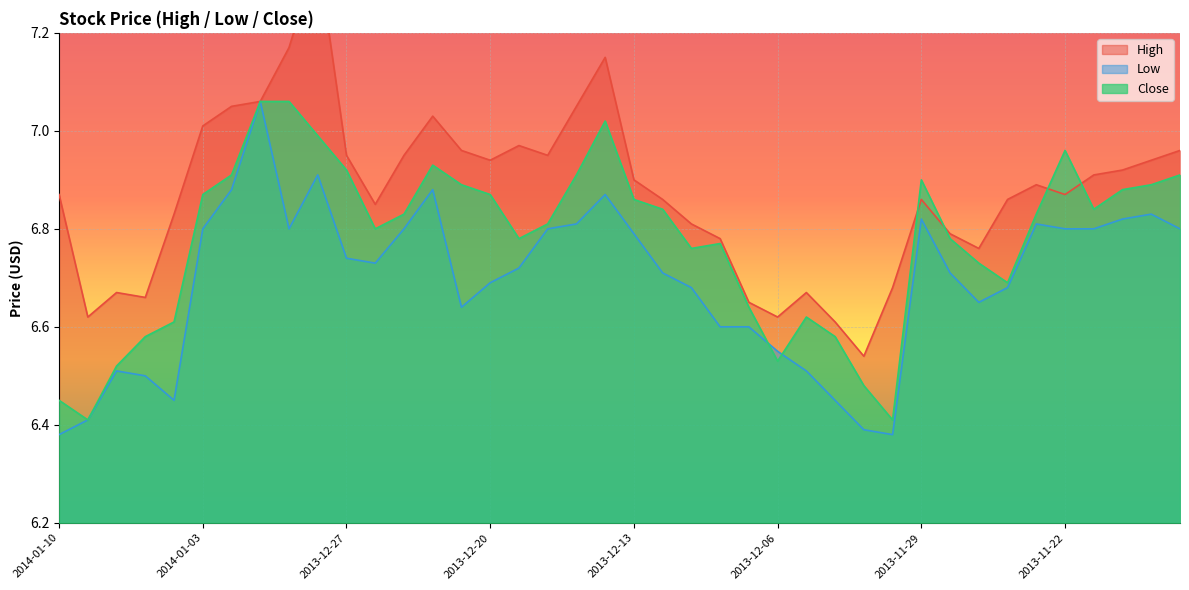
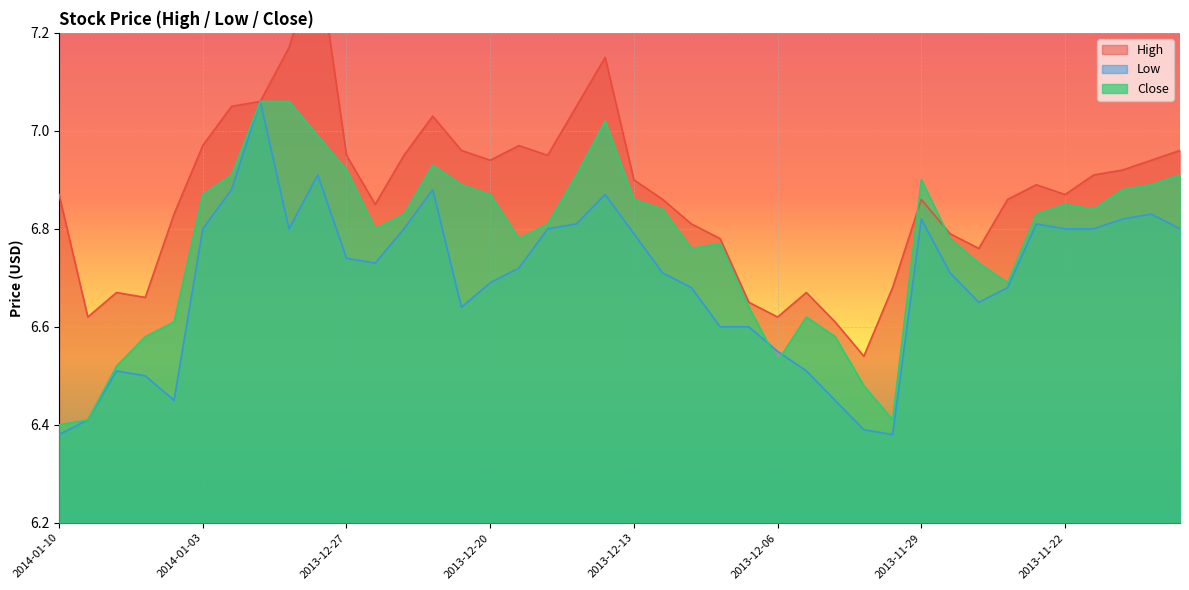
  {
    "High": {
      "2014-01-10": 6.87,
-     "2014-01-03": 7.01,
+     "2014-01-03": 6.97,
      "2013-12-27": 6.95,
      "2013-12-20": 6.94,
      "2013-12-13": 6.90,
      "2013-12-06": 6.62,
      "2013-11-29": 6.86,
      "2013-11-22": 6.87
    },
    "Low": {
      "2014-01-10": 6.38,
      "2014-01-03": 6.80,
      "2013-12-27": 6.74,
      "2013-12-20": 6.69,
      "2013-12-13": 6.79,
      "2013-12-06": 6.55,
      "2013-11-29": 6.82,
      "2013-11-22": 6.80
    },
    "Close": {
-     "2014-01-10": 6.45,
+     "2014-01-10": 6.40,
      "2014-01-03": 6.87,
      "2013-12-27": 6.92,
      "2013-12-20": 6.87,
      "2013-12-13": 6.86,
      "2013-12-06": 6.53,
      "2013-11-29": 6.90,
-     "2013-11-22": 6.96
+     "2013-11-22": 6.85
    }
  }
